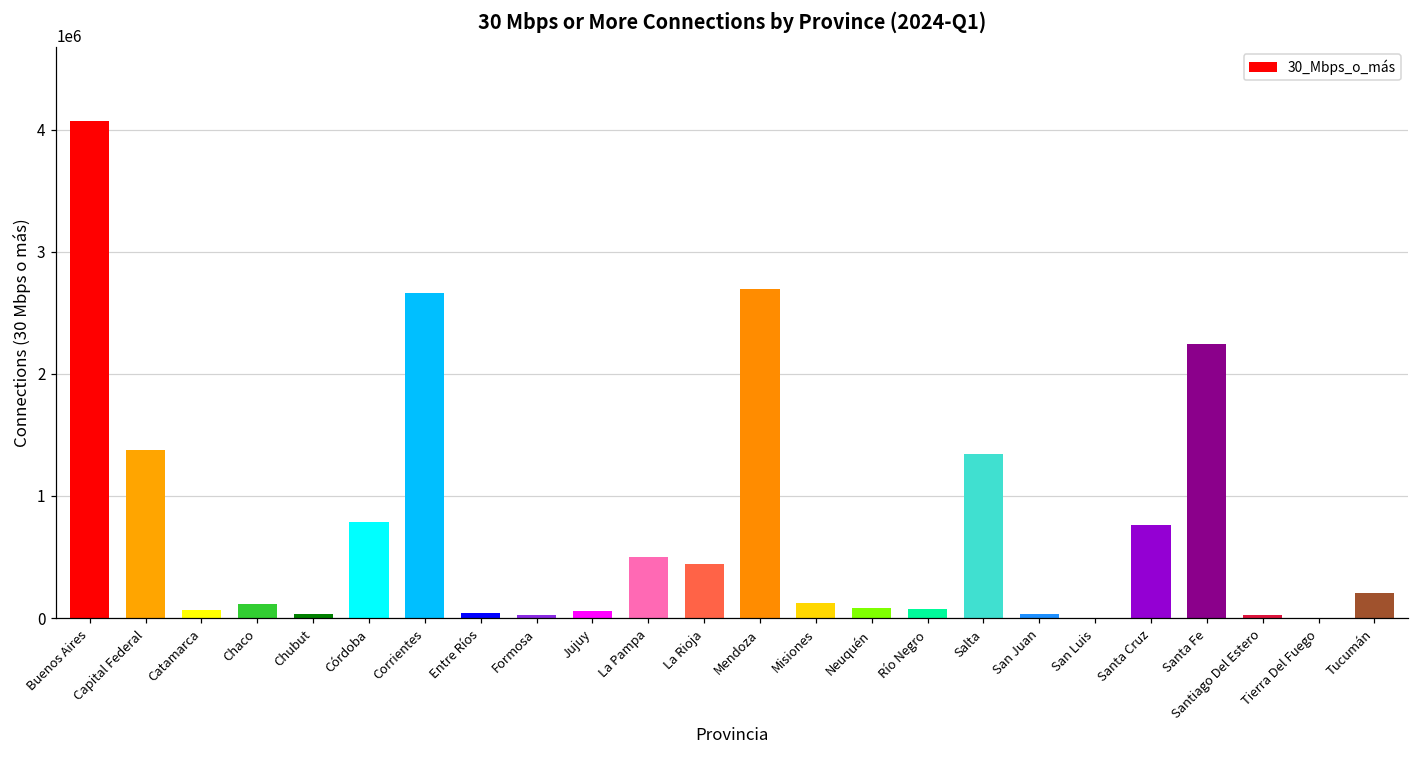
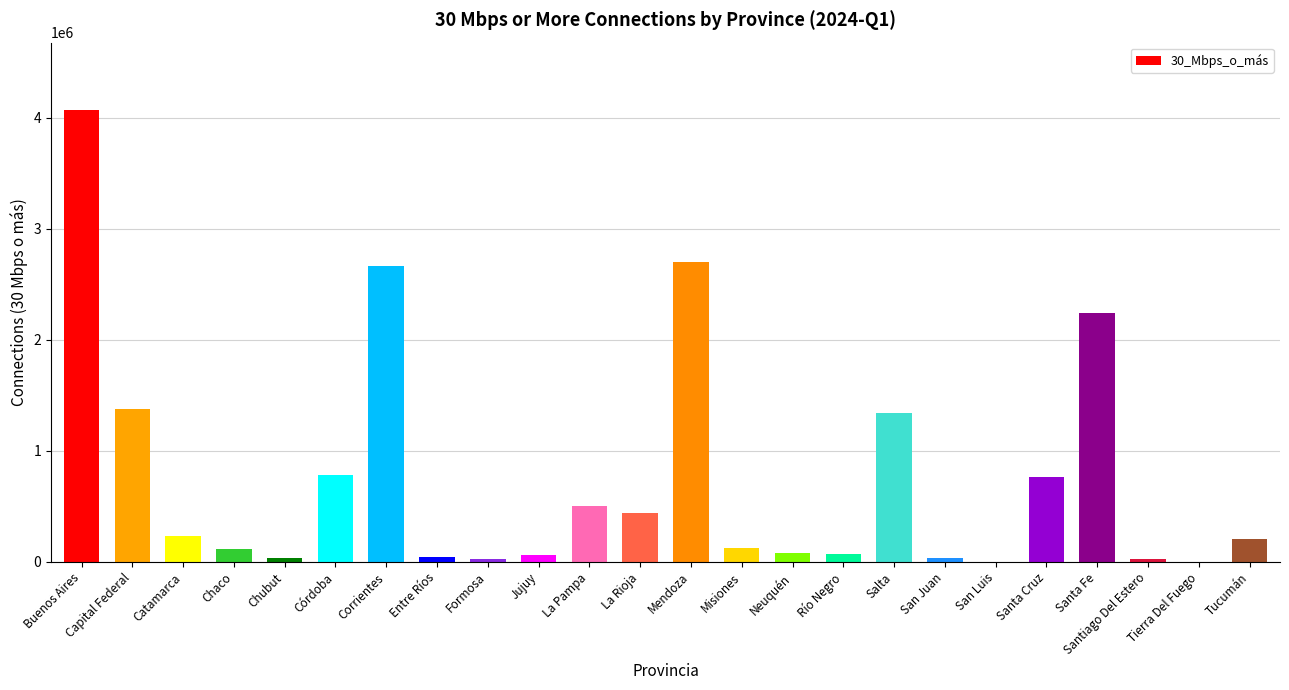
  {
    "Buenos Aires": 4070000,
    "Capital Federal": 1370000,
-   "Catamarca": 60000,
+   "Catamarca": 240000,
    "Chaco": 120000,
    "Chubut": 30000,
    "Córdoba": 780000,
    "Corrientes": 2660000,
    "Entre Ríos": 40000,
    "Formosa": 20000,
    "Jujuy": 60000,
    "La Pampa": 500000,
    "La Rioja": 440000,
    "Mendoza": 2700000,
    "Misiones": 120000,
    "Neuquén": 80000,
    "Río Negro": 80000,
    "Salta": 1340000,
    "San Juan": 30000,
    "Santa Cruz": 770000,
    "Santa Fe": 2250000,
    "Santiago Del Estero": 30000,
    "Tucumán": 200000
  }
